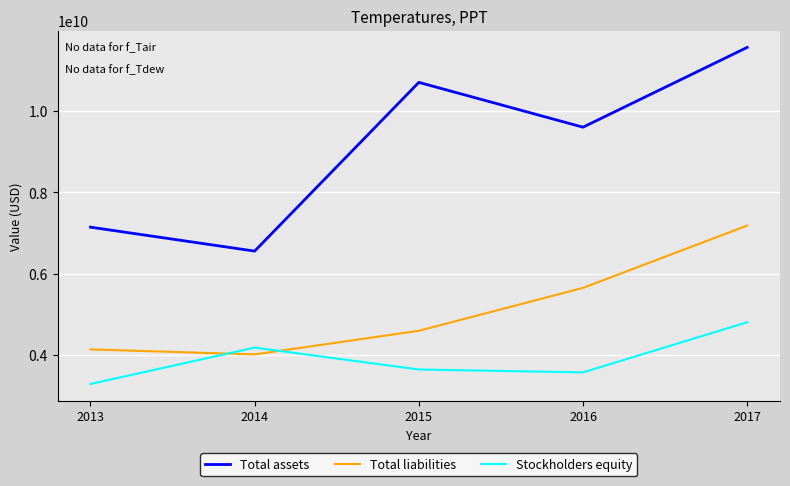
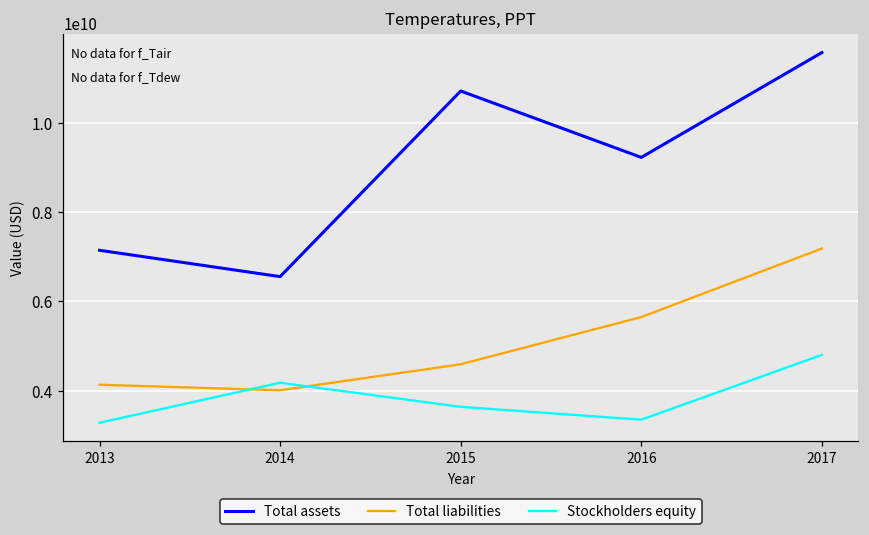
  {
    "Total assets": {
      "2013": 7100000000,
      "2014": 6600000000,
      "2015": 10700000000,
-     "2016": 9600000000,
+     "2016": 9200000000,
      "2017": 11600000000
    },
    "Total liabilities": {
      "2013": 4100000000,
      "2014": 4000000000,
      "2015": 4600000000,
      "2016": 5700000000,
      "2017": 7200000000
    },
    "Stockholders equity": {
      "2013": 3300000000,
      "2014": 4200000000,
      "2015": 3600000000,
-     "2016": 3600000000,
+     "2016": 3400000000,
      "2017": 4800000000
    }
  }
